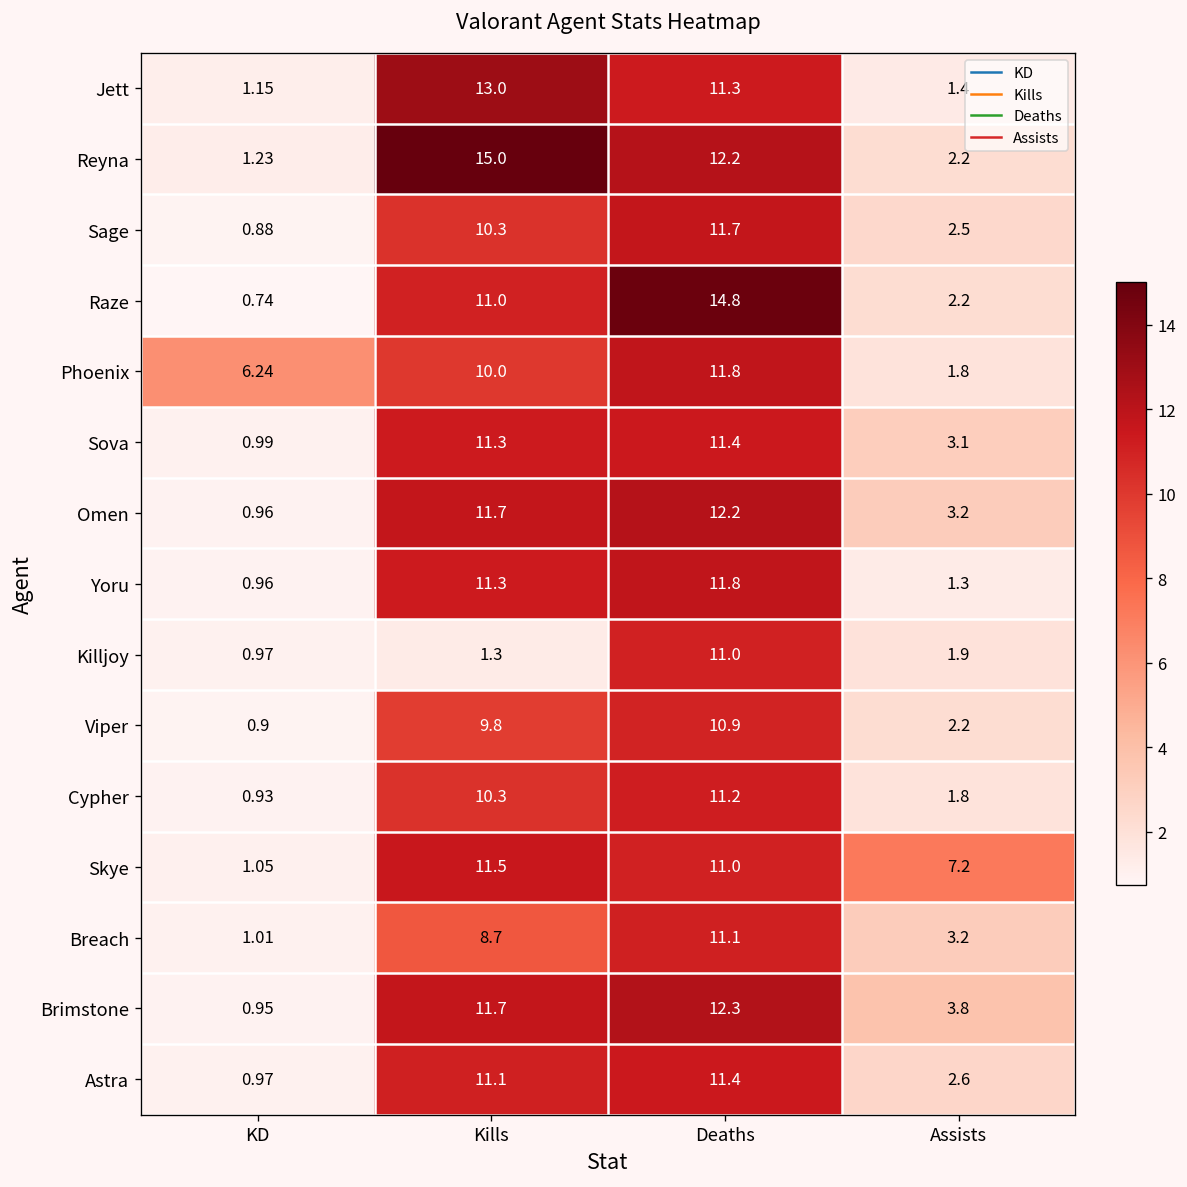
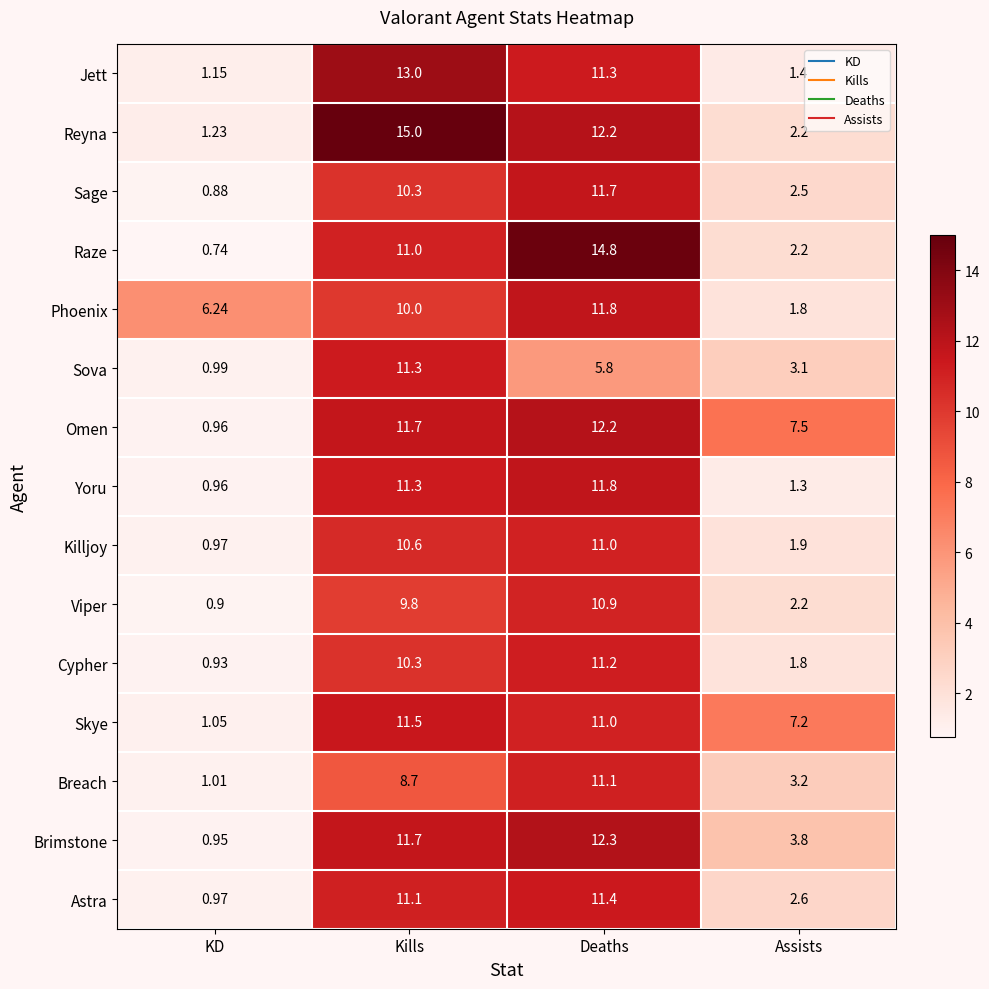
  {
    "Jett": {
      "KD": 1.15,
      "Kills": 13.0,
      "Deaths": 11.3
    },
    "Reyna": {
      "KD": 1.23,
      "Kills": 15.0,
      "Deaths": 12.2
    },
    "Sage": {
      "KD": 0.88,
      "Kills": 10.3,
      "Deaths": 11.7,
      "Assists": 2.5
    },
    "Raze": {
      "KD": 0.74,
      "Kills": 11.0,
      "Deaths": 14.8,
      "Assists": 2.2
    },
    "Phoenix": {
      "KD": 6.24,
      "Kills": 10.0,
      "Deaths": 11.8,
      "Assists": 1.8
    },
    "Sova": {
      "KD": 0.99,
      "Kills": 11.3,
-     "Deaths": 11.4,
+     "Deaths": 5.8,
      "Assists": 3.1
    },
    "Omen": {
      "KD": 0.96,
      "Kills": 11.7,
      "Deaths": 12.2,
-     "Assists": 3.2
+     "Assists": 7.5
    },
    "Yoru": {
      "KD": 0.96,
      "Kills": 11.3,
      "Deaths": 11.8,
      "Assists": 1.3
    },
    "Killjoy": {
      "KD": 0.97,
-     "Kills": 1.3,
+     "Kills": 10.6,
      "Deaths": 11.0,
      "Assists": 1.9
    },
    "Viper": {
      "KD": 0.9,
      "Kills": 9.8,
      "Deaths": 10.9,
      "Assists": 2.2
    },
    "Cypher": {
      "KD": 0.93,
      "Kills": 10.3,
      "Deaths": 11.2,
      "Assists": 1.8
    },
    "Skye": {
      "KD": 1.05,
      "Kills": 11.5,
      "Deaths": 11.0,
      "Assists": 7.2
    },
    "Breach": {
      "KD": 1.01,
      "Kills": 8.7,
      "Deaths": 11.1,
      "Assists": 3.2
    },
    "Brimstone": {
      "KD": 0.95,
      "Kills": 11.7,
      "Deaths": 12.3,
      "Assists": 3.8
    },
    "Astra": {
      "KD": 0.97,
      "Kills": 11.1,
      "Deaths": 11.4,
      "Assists": 2.6
    }
  }
